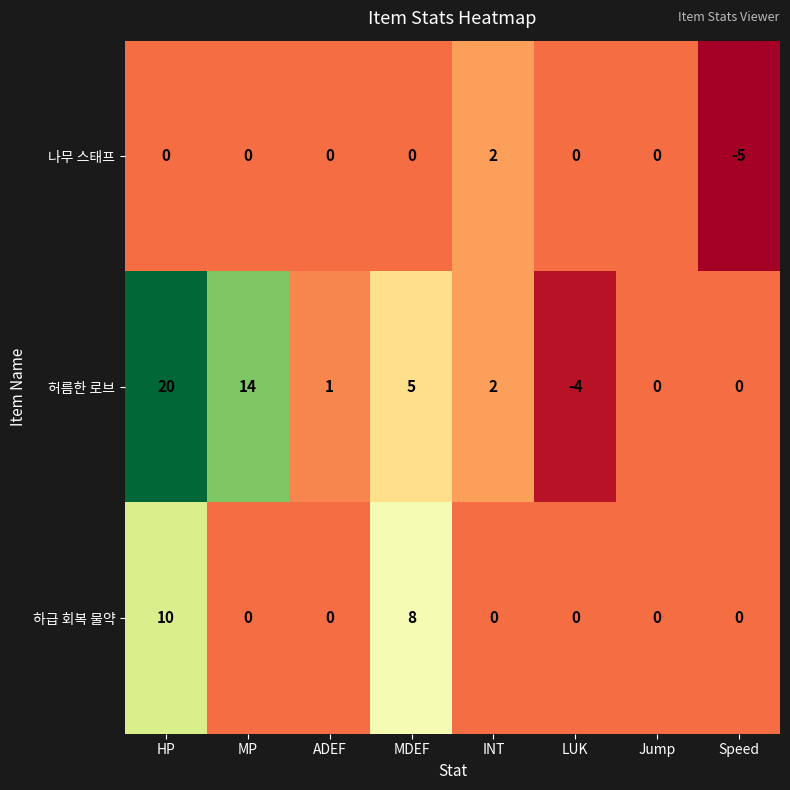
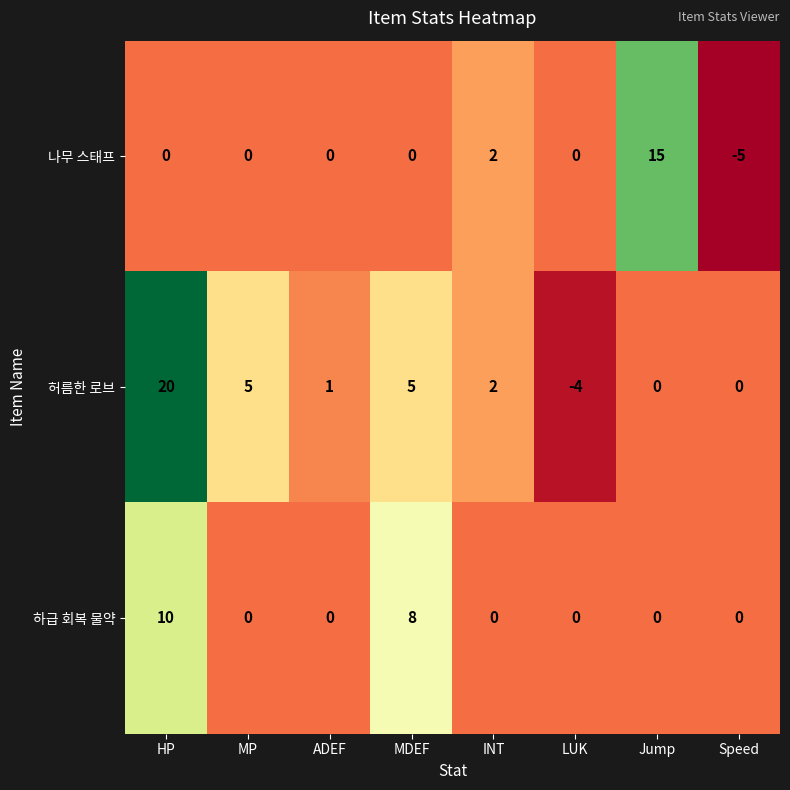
  {
    "나무 스태프": {
      "HP": 0,
      "MP": 0,
      "ADEF": 0,
      "MDEF": 0,
      "INT": 2,
      "LUK": 0,
-     "Jump": 0,
+     "Jump": 15,
      "Speed": -5
    },
    "허름한 로브": {
      "HP": 20,
-     "MP": 14,
+     "MP": 5,
      "ADEF": 1,
      "MDEF": 5,
      "INT": 2,
      "LUK": -4,
      "Jump": 0,
      "Speed": 0
    },
    "하급 회복 물약": {
      "HP": 10,
      "MP": 0,
      "ADEF": 0,
      "MDEF": 8,
      "INT": 0,
      "LUK": 0,
      "Jump": 0,
      "Speed": 0
    }
  }
